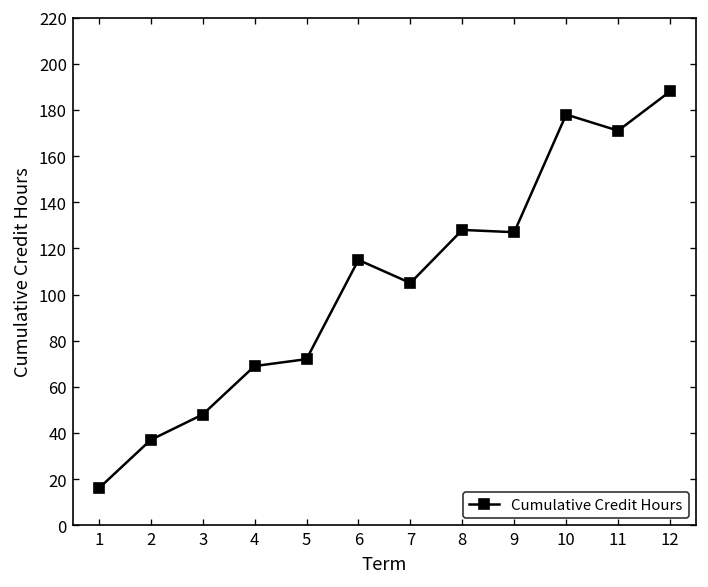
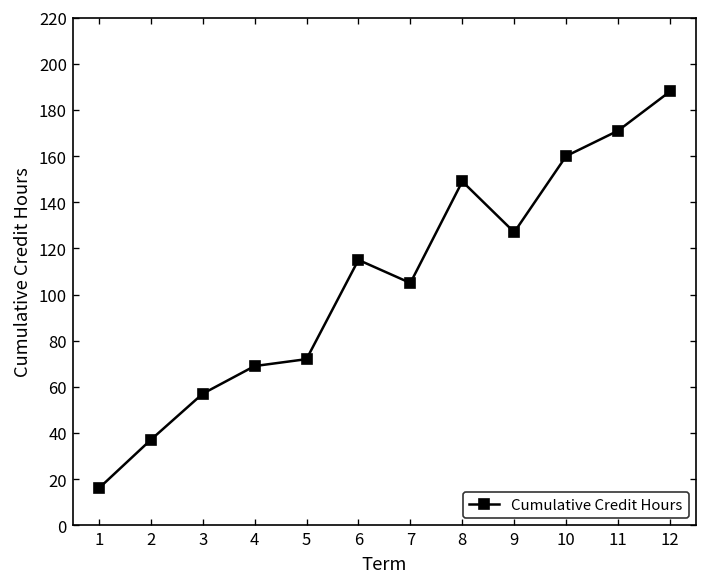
  {
    "1": 16,
    "2": 37,
-   "3": 48,
+   "3": 57,
    "4": 69,
    "5": 72,
    "6": 115,
    "7": 105,
-   "8": 128,
+   "8": 149,
    "9": 127,
-   "10": 178,
+   "10": 160,
    "11": 171,
    "12": 188
  }
